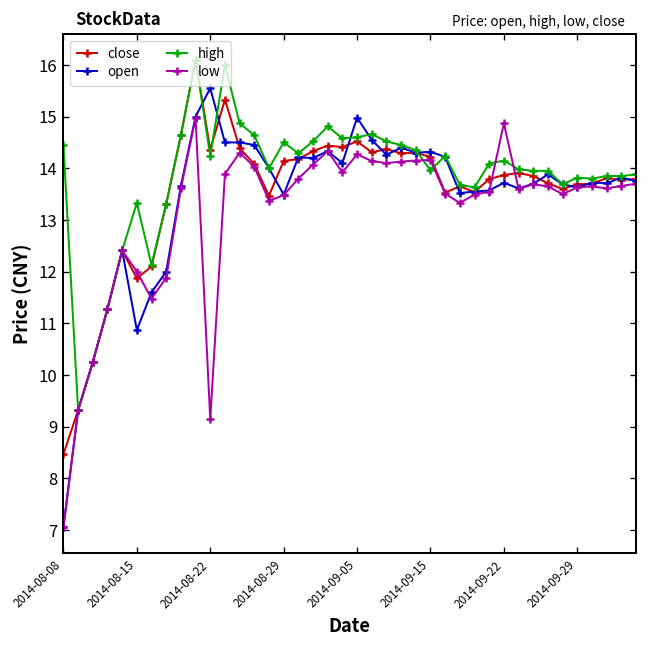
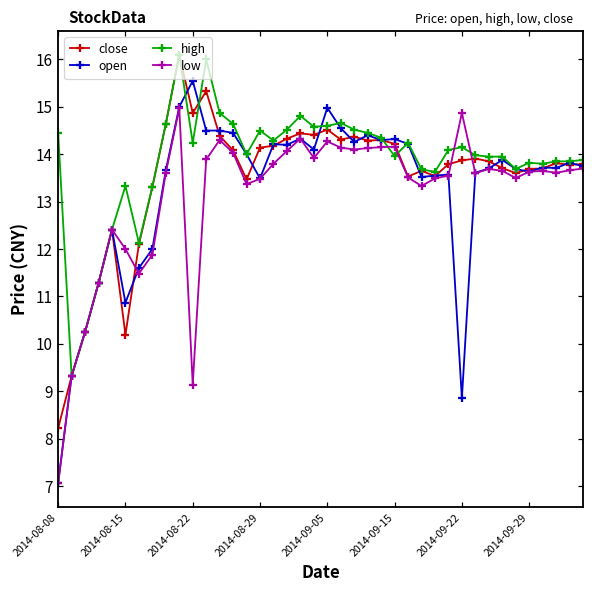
  {
    "close": {
-     "2014-08-08": 8.5,
-     "2014-08-15": 11.9,
-     "2014-08-22": 14.4,
+     "2014-08-08": 8.2,
+     "2014-08-15": 10.2,
+     "2014-08-22": 14.9,
      "2014-08-29": 14.1,
      "2014-09-05": 14.5,
      "2014-09-15": 14.2,
      "2014-09-22": 13.9,
      "2014-09-29": 13.7
    },
    "open": {
      "2014-08-15": 10.9,
      "2014-08-22": 15.6,
      "2014-09-05": 15.0,
      "2014-09-15": 14.3,
-     "2014-09-22": 13.7
+     "2014-09-22": 8.9
    },
    "high": {
      "2014-08-08": 14.5,
      "2014-08-15": 13.3,
      "2014-08-22": 14.2,
      "2014-08-29": 14.5,
      "2014-09-05": 14.6,
      "2014-09-15": 14.0,
      "2014-09-22": 14.2,
      "2014-09-29": 13.8
    },
    "low": {
      "2014-08-15": 12.0,
      "2014-08-22": 9.1,
      "2014-09-05": 14.3,
      "2014-09-15": 14.2,
      "2014-09-22": 14.9
    }
  }
